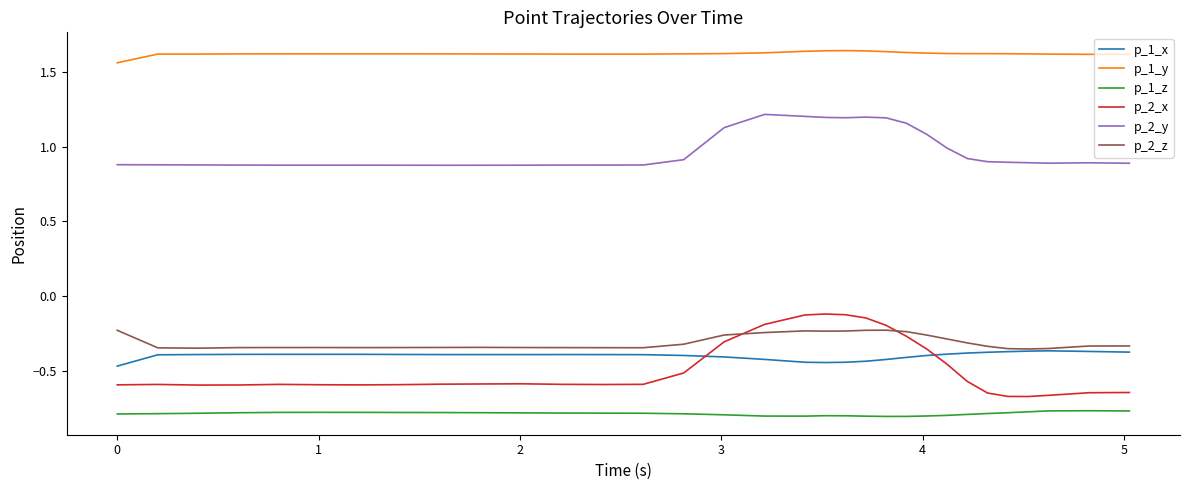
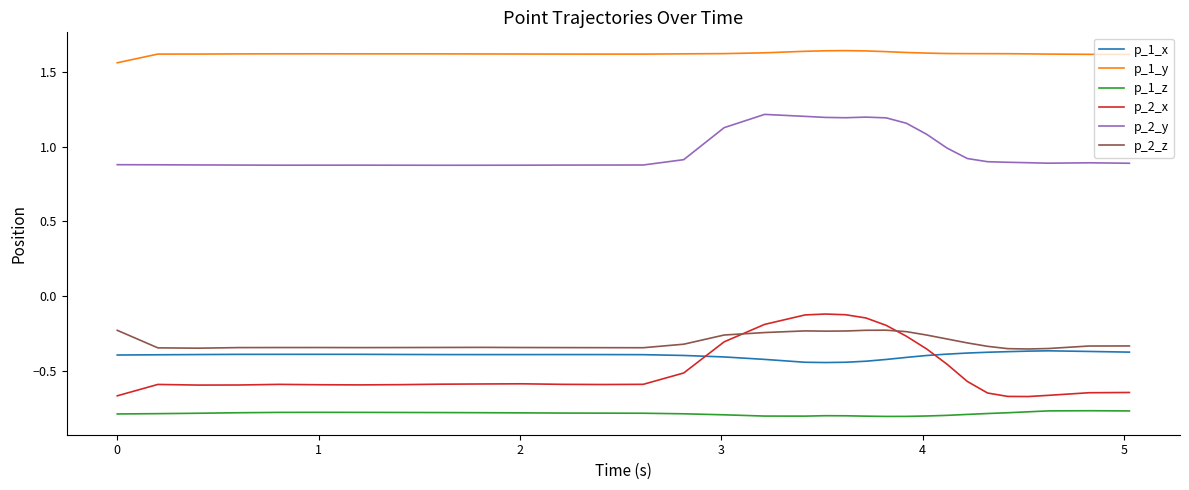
  {
    "p_1_x": {
-     "0": -0.47
+     "0": -0.40
    },
    "p_1_y": {
      "0": 1.56
    },
    "p_1_z": {
      "0": -0.79
    },
    "p_2_x": {
-     "0": -0.60
+     "0": -0.67
    },
    "p_2_y": {
      "0": 0.88
    },
    "p_2_z": {
      "0": -0.23
    }
  }
